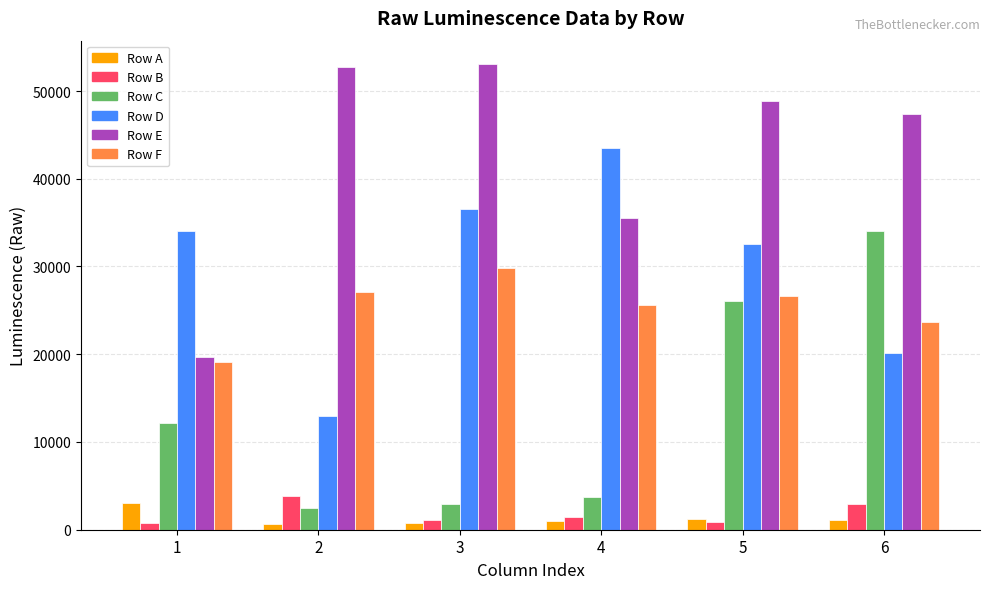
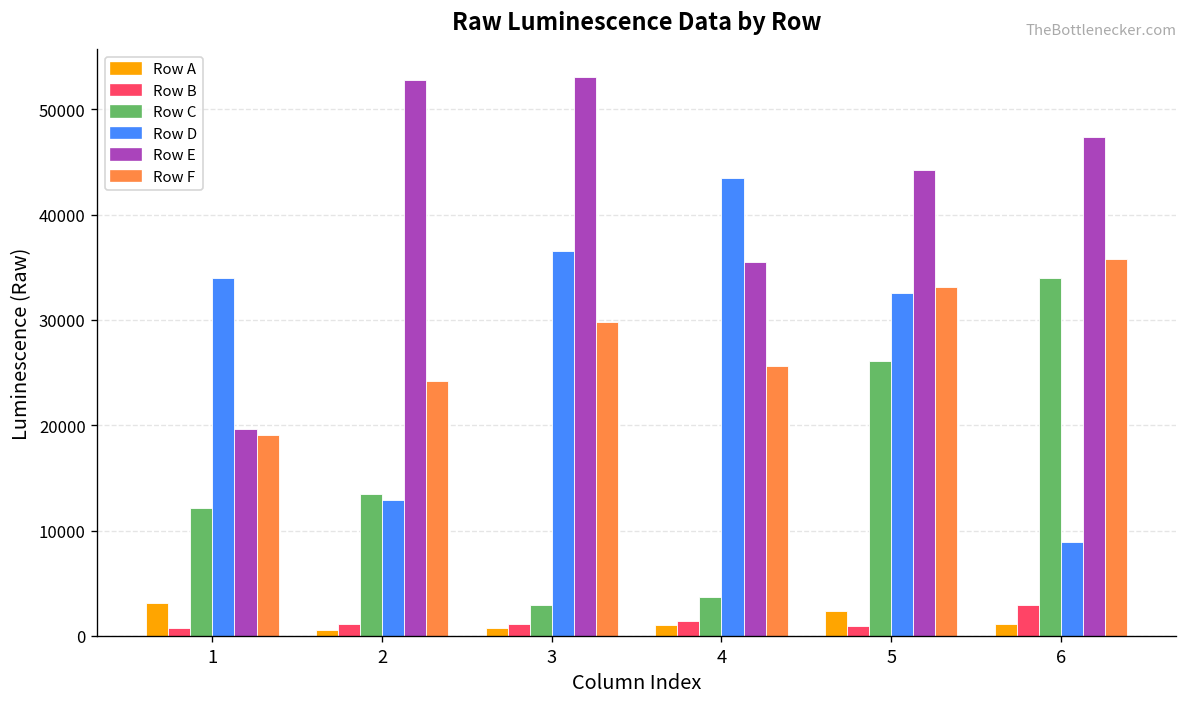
  {
    "Row A": {
      "1": 3000,
      "2": 1000,
      "3": 1000,
      "4": 1000,
-     "5": 1000,
+     "5": 2000,
      "6": 1000
    },
    "Row B": {
      "1": 1000,
-     "2": 4000,
+     "2": 1000,
      "3": 1000,
      "4": 1000,
      "5": 1000,
      "6": 3000
    },
    "Row C": {
      "1": 12000,
-     "2": 2000,
+     "2": 13000,
      "3": 3000,
      "4": 4000,
      "5": 26000,
      "6": 34000
    },
    "Row D": {
      "1": 34000,
      "2": 13000,
      "3": 37000,
      "4": 43000,
      "5": 33000,
-     "6": 20000
+     "6": 9000
    },
    "Row E": {
      "1": 20000,
      "2": 53000,
      "3": 53000,
      "4": 36000,
-     "5": 49000,
+     "5": 44000,
      "6": 47000
    },
    "Row F": {
      "1": 19000,
-     "2": 27000,
+     "2": 24000,
      "3": 30000,
      "4": 26000,
-     "5": 27000,
-     "6": 24000
+     "5": 33000,
+     "6": 36000
    }
  }
